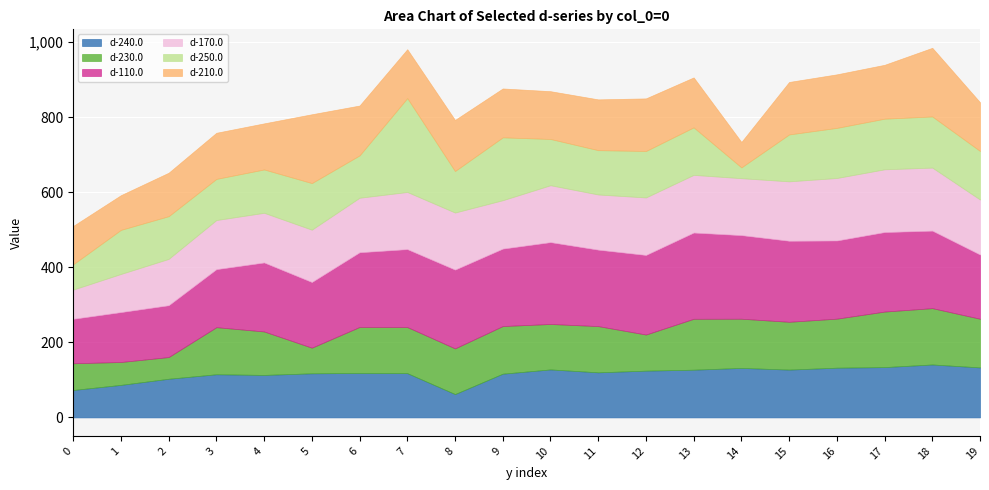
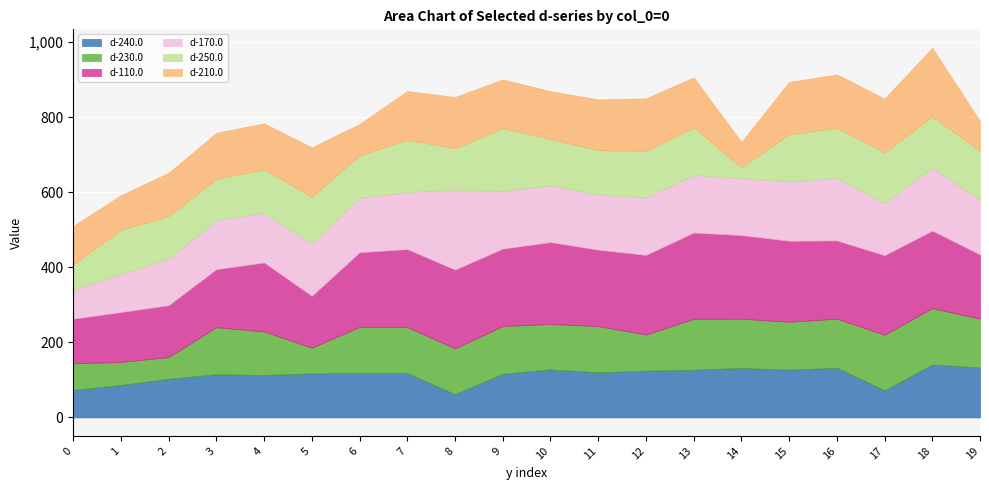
  {
    "d-240.0": {
      "0": 70,
      "1": 90,
      "2": 100,
      "3": 110,
      "4": 110,
      "5": 120,
      "6": 120,
      "7": 120,
      "8": 60,
      "9": 120,
      "10": 130,
      "11": 120,
      "12": 120,
      "13": 130,
      "14": 130,
      "15": 130,
      "16": 130,
-     "17": 130,
+     "17": 70,
      "18": 140,
      "19": 130
    },
    "d-230.0": {
      "0": 70,
      "1": 60,
      "2": 60,
      "3": 130,
      "4": 120,
      "5": 70,
      "6": 120,
      "7": 120,
      "8": 120,
      "9": 130,
      "10": 120,
      "11": 120,
      "12": 100,
      "13": 140,
      "14": 130,
      "15": 130,
      "16": 130,
      "17": 150,
      "18": 150,
      "19": 130
    },
    "d-110.0": {
      "0": 120,
      "1": 130,
      "2": 140,
      "3": 150,
      "4": 180,
-     "5": 170,
+     "5": 140,
      "6": 200,
      "7": 210,
      "8": 210,
      "9": 210,
      "10": 220,
      "11": 200,
      "12": 210,
      "13": 230,
      "14": 220,
      "15": 220,
      "16": 210,
      "17": 210,
      "18": 210,
      "19": 170
    },
    "d-170.0": {
      "0": 80,
      "1": 100,
      "2": 120,
      "3": 130,
      "4": 130,
      "5": 140,
      "6": 150,
      "7": 150,
-     "8": 150,
-     "9": 130,
+     "8": 210,
+     "9": 150,
      "10": 150,
      "11": 150,
      "12": 150,
      "13": 150,
      "14": 150,
      "15": 160,
      "16": 170,
-     "17": 170,
+     "17": 140,
      "18": 170,
      "19": 150
    },
    "d-250.0": {
      "0": 70,
      "1": 120,
      "2": 110,
      "3": 110,
      "4": 120,
      "5": 120,
      "6": 110,
-     "7": 250,
+     "7": 140,
      "8": 110,
      "9": 170,
      "10": 120,
      "11": 120,
      "12": 120,
      "13": 130,
      "14": 30,
      "15": 130,
      "16": 130,
      "17": 130,
      "18": 140,
      "19": 130
    },
    "d-210.0": {
      "0": 100,
      "1": 90,
      "2": 120,
      "3": 120,
      "4": 120,
-     "5": 180,
-     "6": 130,
+     "5": 130,
+     "6": 80,
      "7": 130,
      "8": 140,
      "9": 130,
      "10": 130,
      "11": 140,
      "12": 140,
      "13": 130,
      "14": 70,
      "15": 140,
      "16": 140,
      "17": 140,
      "18": 180,
-     "19": 130
+     "19": 80
    }
  }
